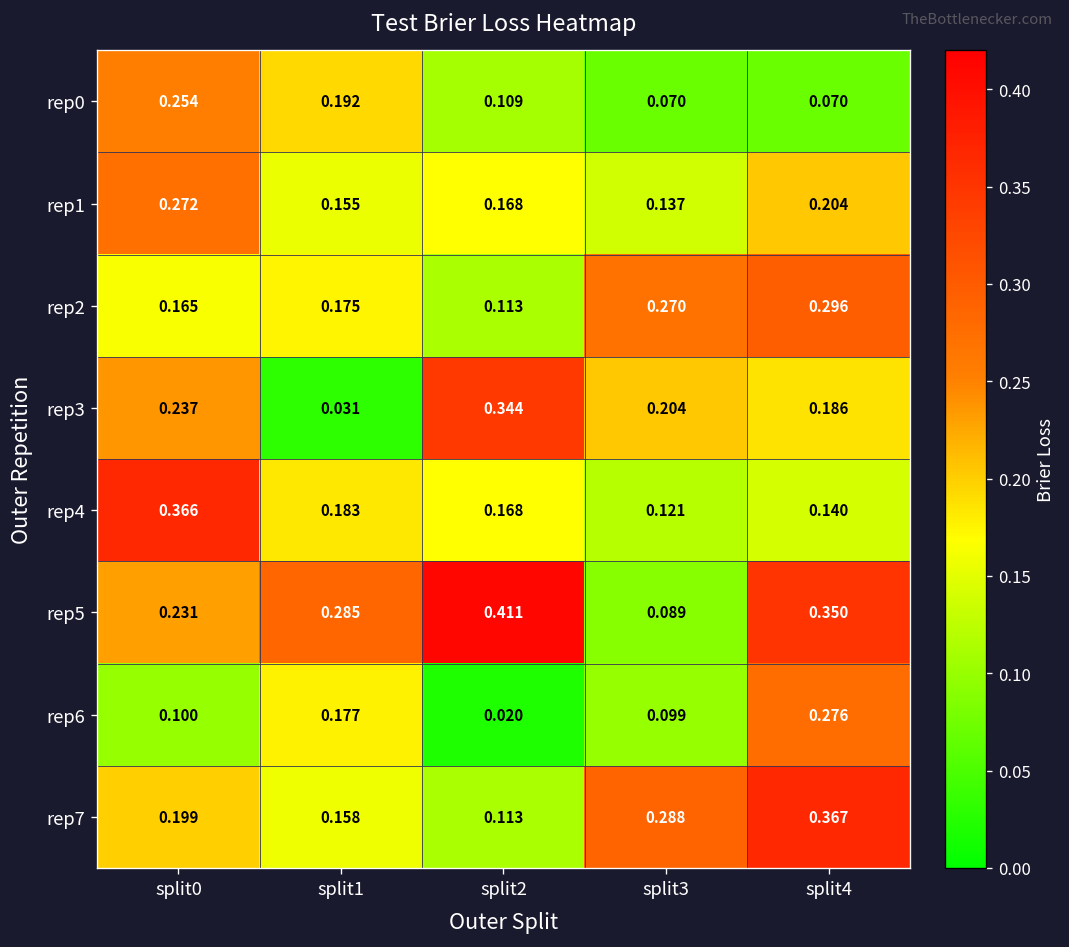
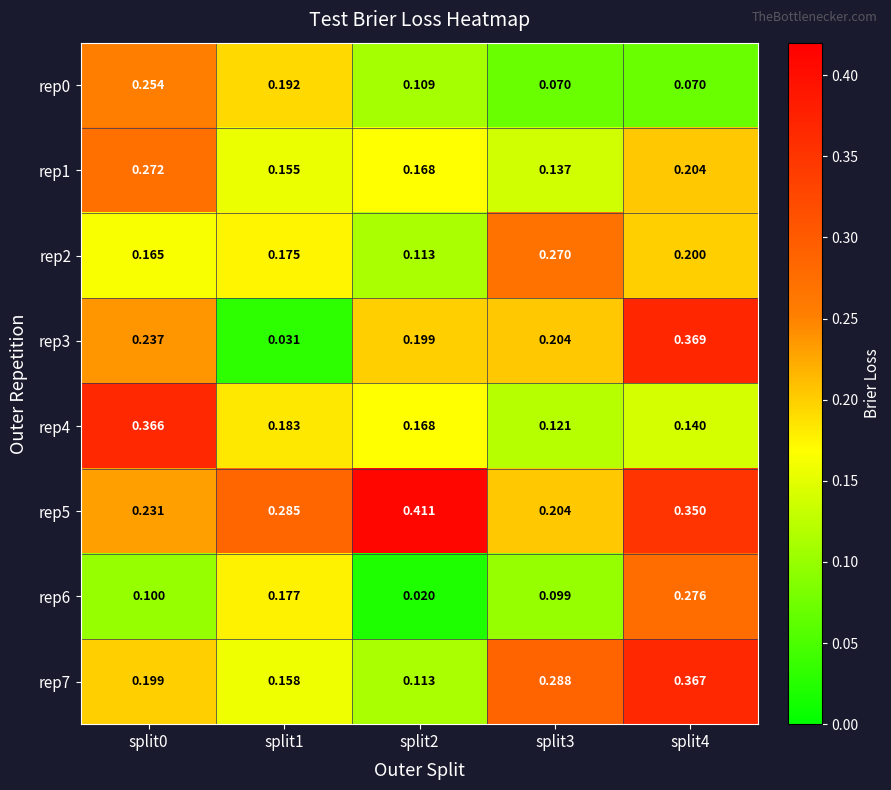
  {
    "rep0": {
      "split0": 0.254,
      "split1": 0.192,
      "split2": 0.109,
      "split3": 0.070,
      "split4": 0.070
    },
    "rep1": {
      "split0": 0.272,
      "split1": 0.155,
      "split2": 0.168,
      "split3": 0.137,
      "split4": 0.204
    },
    "rep2": {
      "split0": 0.165,
      "split1": 0.175,
      "split2": 0.113,
      "split3": 0.270,
-     "split4": 0.296
+     "split4": 0.200
    },
    "rep3": {
      "split0": 0.237,
      "split1": 0.031,
-     "split2": 0.344,
+     "split2": 0.199,
      "split3": 0.204,
-     "split4": 0.186
+     "split4": 0.369
    },
    "rep4": {
      "split0": 0.366,
      "split1": 0.183,
      "split2": 0.168,
      "split3": 0.121,
      "split4": 0.140
    },
    "rep5": {
      "split0": 0.231,
      "split1": 0.285,
      "split2": 0.411,
-     "split3": 0.089,
+     "split3": 0.204,
      "split4": 0.350
    },
    "rep6": {
      "split0": 0.100,
      "split1": 0.177,
      "split2": 0.020,
      "split3": 0.099,
      "split4": 0.276
    },
    "rep7": {
      "split0": 0.199,
      "split1": 0.158,
      "split2": 0.113,
      "split3": 0.288,
      "split4": 0.367
    }
  }
